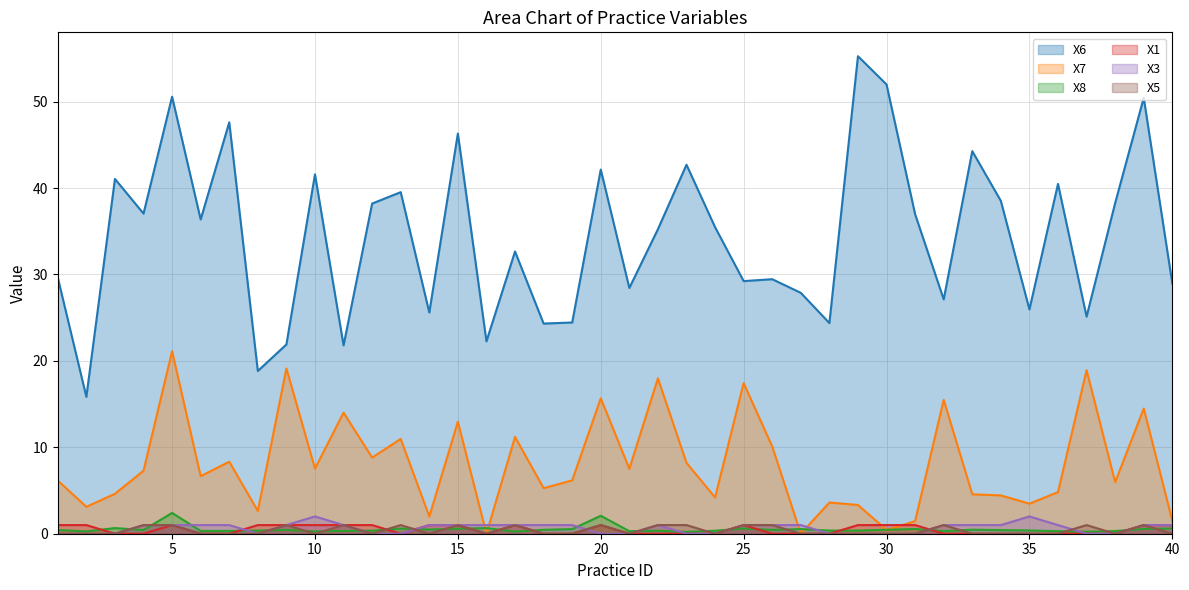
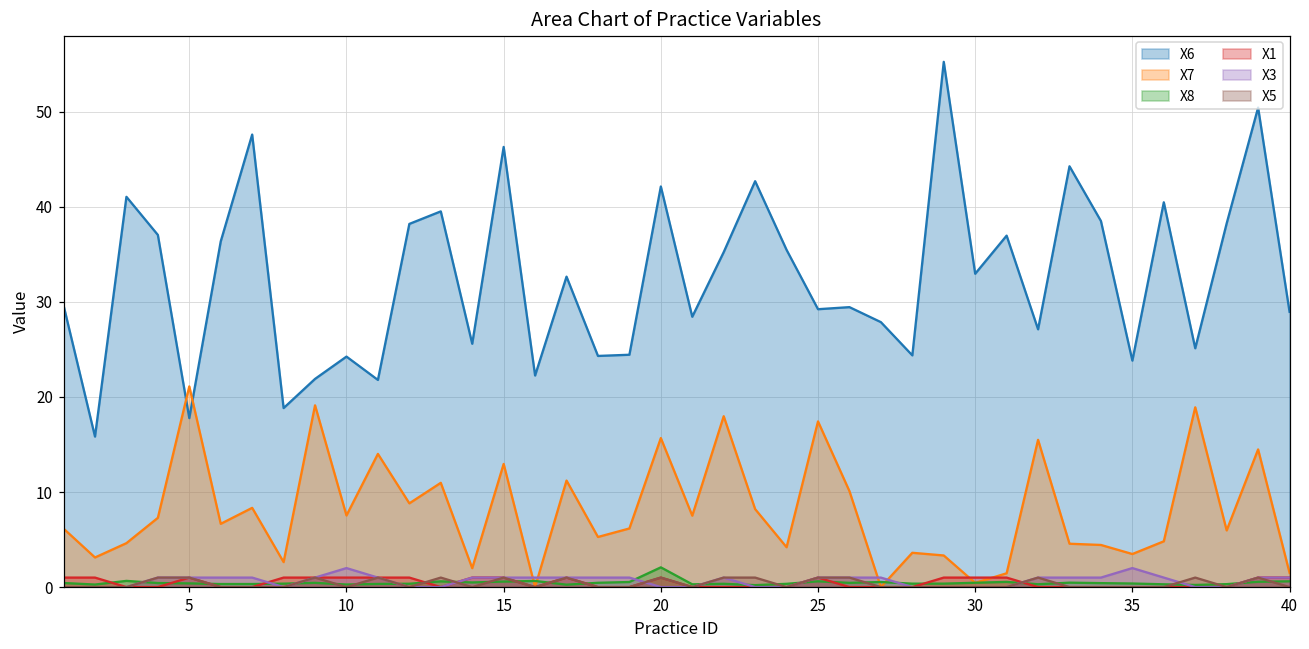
  {
    "X6": {
-     "5": 51,
-     "10": 42,
+     "5": 18,
+     "10": 24,
      "15": 46,
      "20": 42,
      "25": 29,
-     "30": 52,
-     "35": 26,
+     "30": 33,
+     "35": 24,
      "40": 29
    },
    "X8": {
-     "5": 2,
+     "5": 0,
      "15": 1,
      "20": 2,
      "25": 1,
      "35": 0,
      "40": 1
    },
    "X3": {
      "10": 2,
      "20": 0,
      "35": 2
    }
  }
